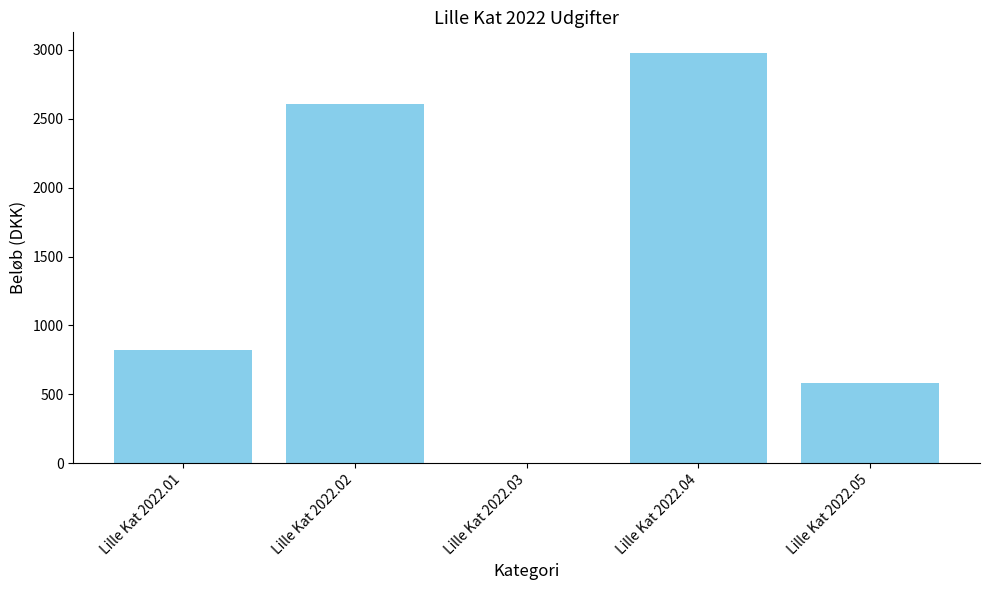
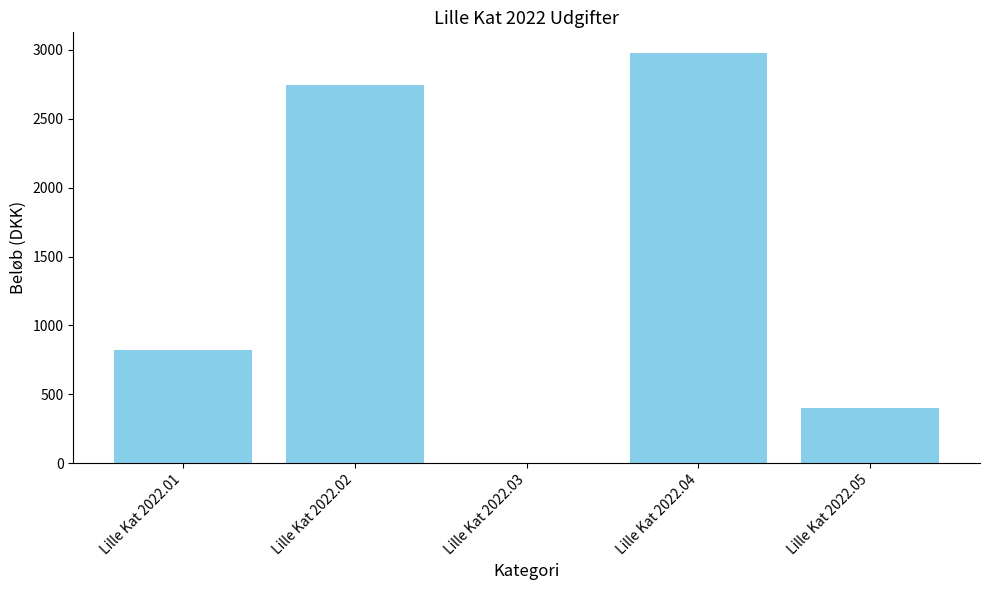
  {
    "Lille Kat 2022.01": 820,
-   "Lille Kat 2022.02": 2610,
+   "Lille Kat 2022.02": 2740,
    "Lille Kat 2022.03": 0,
    "Lille Kat 2022.04": 2980,
-   "Lille Kat 2022.05": 580
+   "Lille Kat 2022.05": 400
  }
